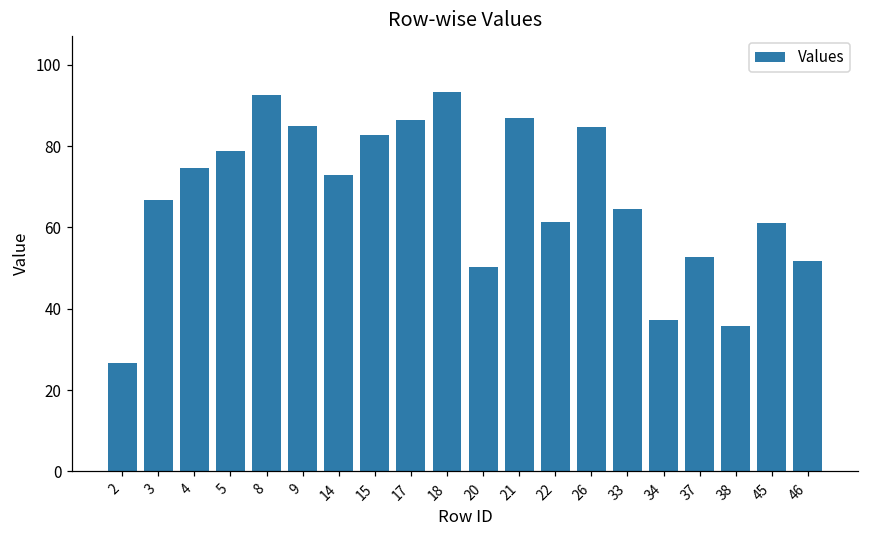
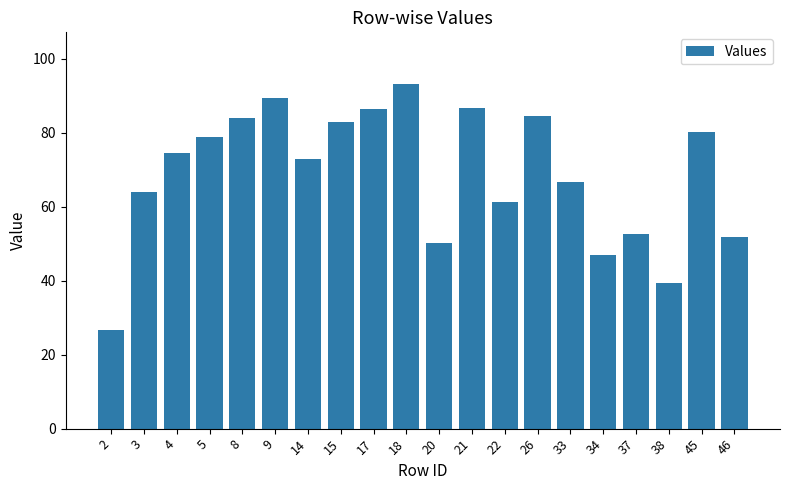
  {
    "2": 27,
-   "3": 67,
+   "3": 64,
    "4": 75,
    "5": 79,
-   "8": 93,
-   "9": 85,
+   "8": 84,
+   "9": 89,
    "14": 73,
    "15": 83,
    "17": 86,
    "18": 93,
    "20": 50,
    "21": 87,
    "22": 61,
    "26": 85,
-   "33": 64,
-   "34": 37,
+   "33": 67,
+   "34": 47,
    "37": 53,
-   "38": 36,
-   "45": 61,
+   "38": 39,
+   "45": 80,
    "46": 52
  }
